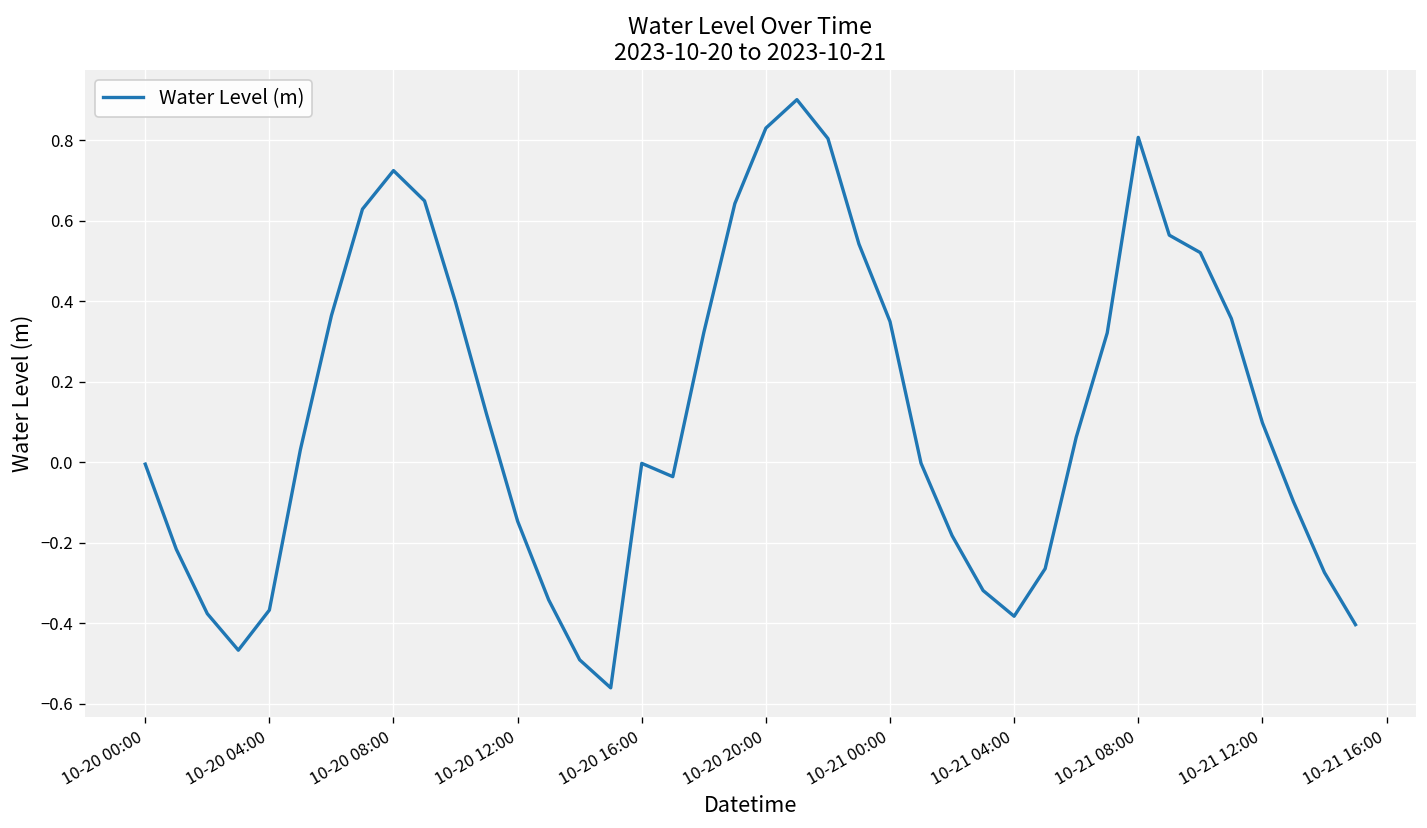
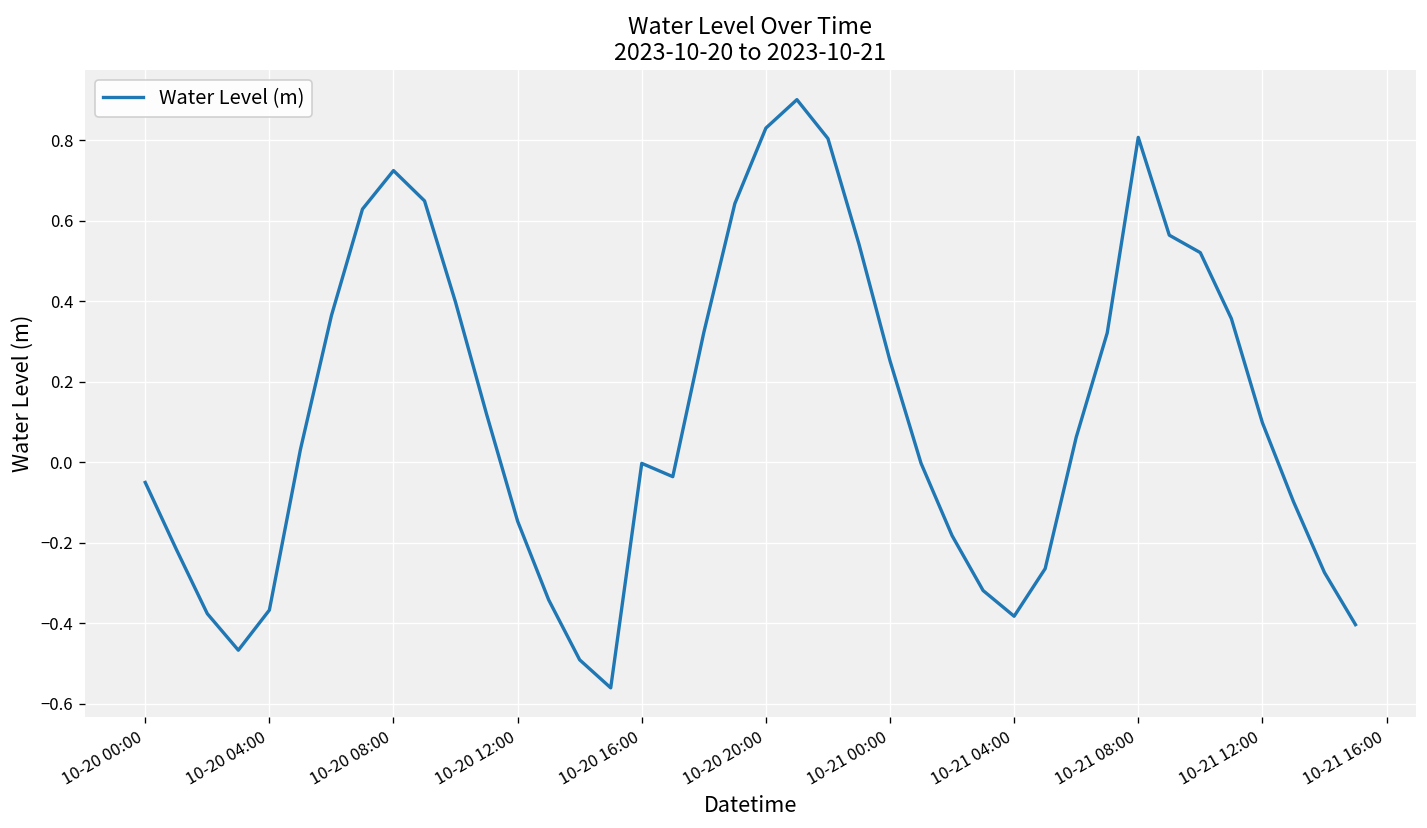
  {
-   "10-20 00:00": 0.00,
+   "10-20 00:00": -0.05,
    "10-20 04:00": -0.37,
    "10-20 08:00": 0.72,
    "10-20 12:00": -0.15,
    "10-20 16:00": 0.00,
    "10-20 20:00": 0.83,
-   "10-21 00:00": 0.35,
+   "10-21 00:00": 0.25,
    "10-21 04:00": -0.38,
    "10-21 08:00": 0.81,
    "10-21 12:00": 0.10
  }
